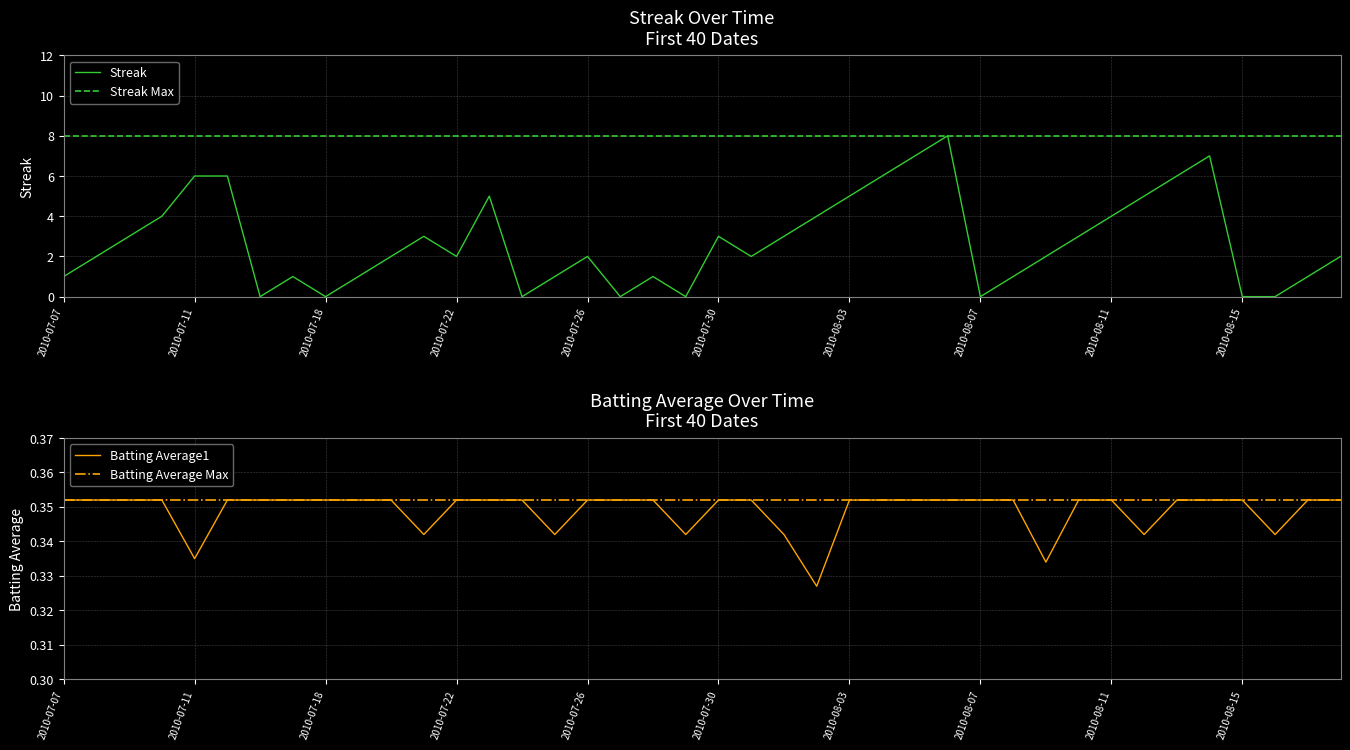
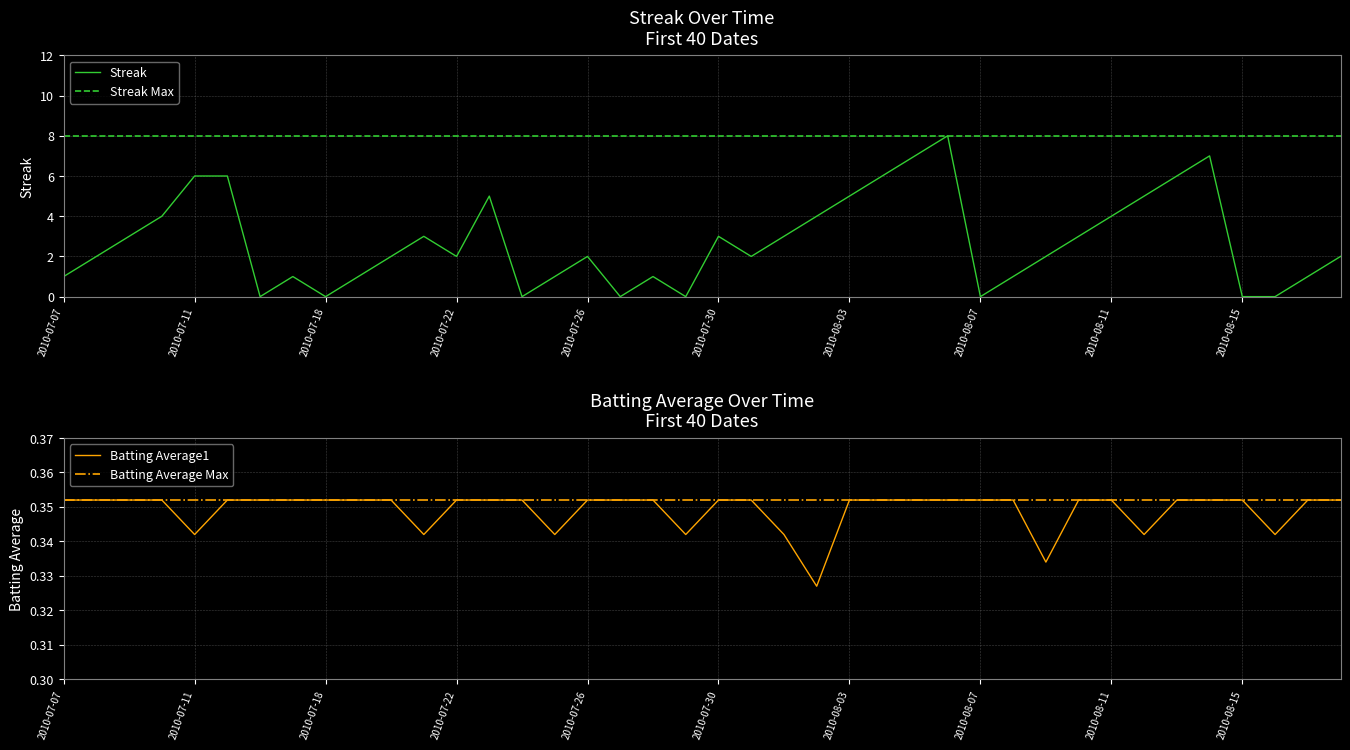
  {
    "Streak Over Time First 40 Dates": {
      "2010-07-07": 1.0,
      "2010-07-11": 6.0,
      "2010-07-18": 0.0,
      "2010-07-22": 2.0,
      "2010-07-26": 2.0,
      "2010-07-30": 3.0,
      "2010-08-03": 5.0,
      "2010-08-07": 0.0,
      "2010-08-11": 4.0,
      "2010-08-15": 0.0
    },
    "Batting Average Over Time First 40 Dates": {
      "2010-07-07": 0.352,
-     "2010-07-11": 0.335,
+     "2010-07-11": 0.342,
      "2010-07-18": 0.352,
      "2010-07-22": 0.352,
      "2010-07-26": 0.352,
      "2010-07-30": 0.352,
      "2010-08-03": 0.352,
      "2010-08-07": 0.352,
      "2010-08-11": 0.352,
      "2010-08-15": 0.352
    }
  }
